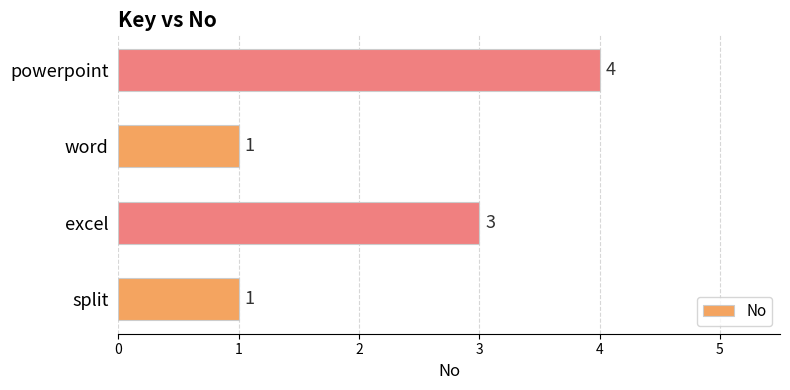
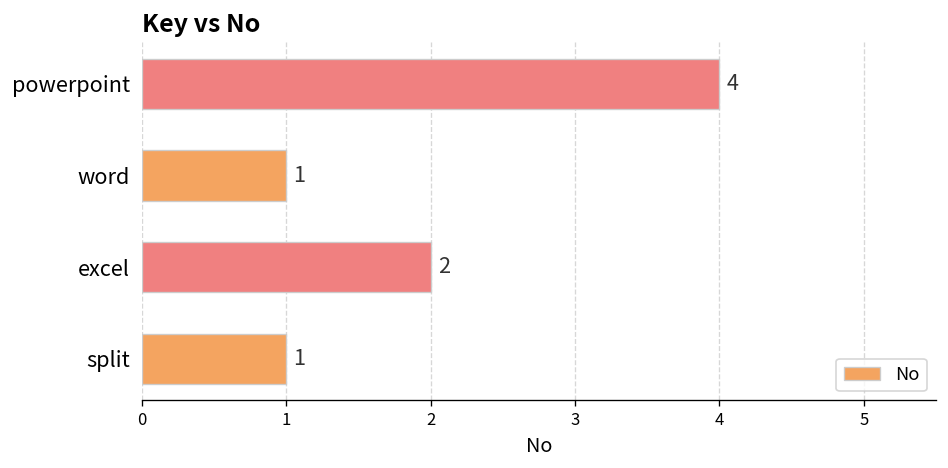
  {
    "powerpoint": 4,
    "word": 1,
-   "excel": 3,
+   "excel": 2,
    "split": 1
  }
